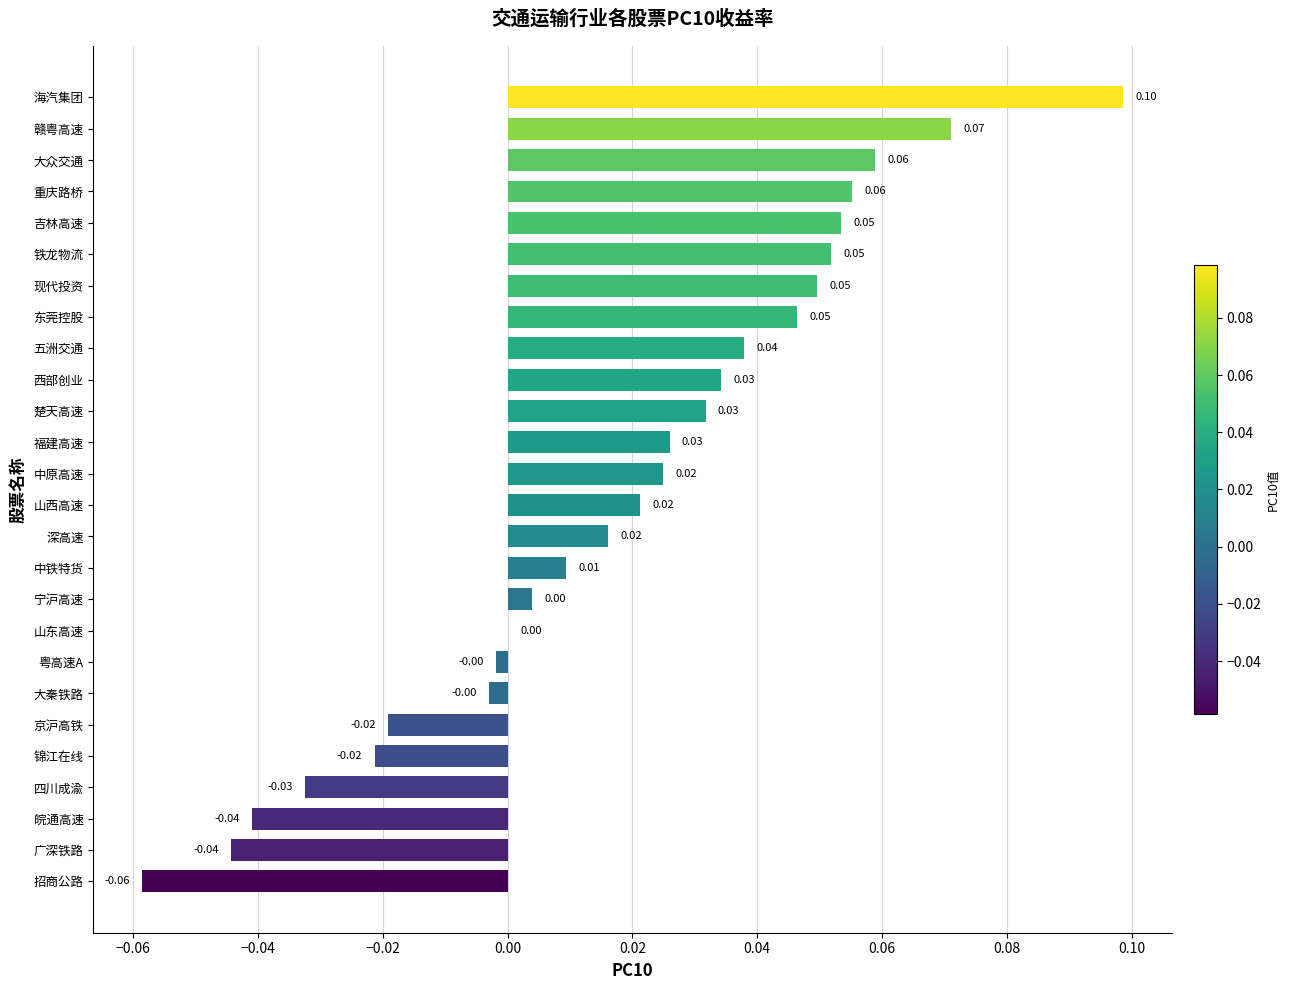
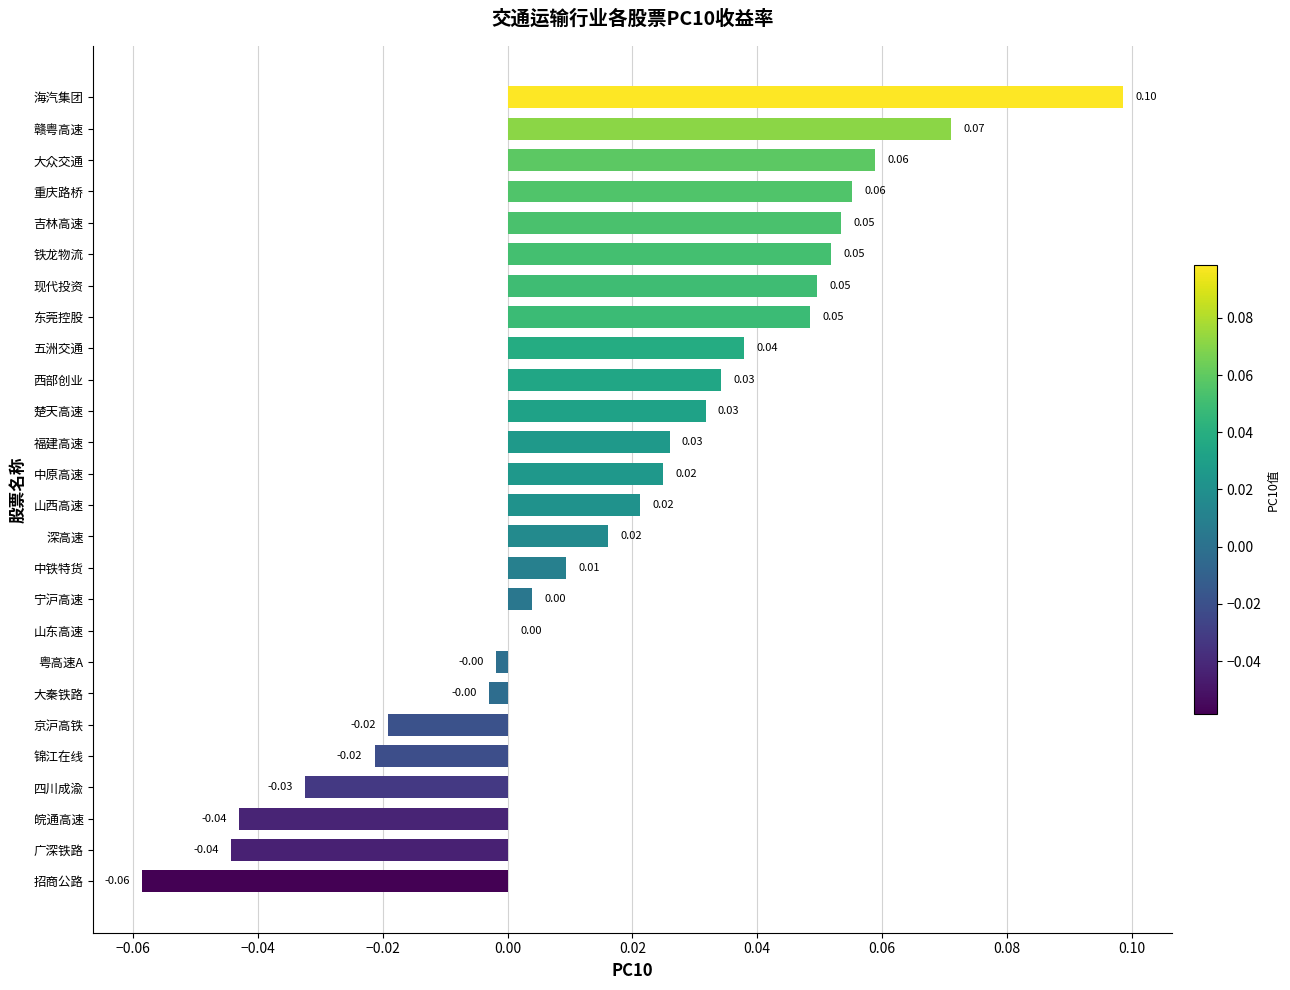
  {
-   "东莞控股": 0.046,
-   "皖通高速": -0.041
+   "东莞控股": 0.049,
+   "皖通高速": -0.043
  }
